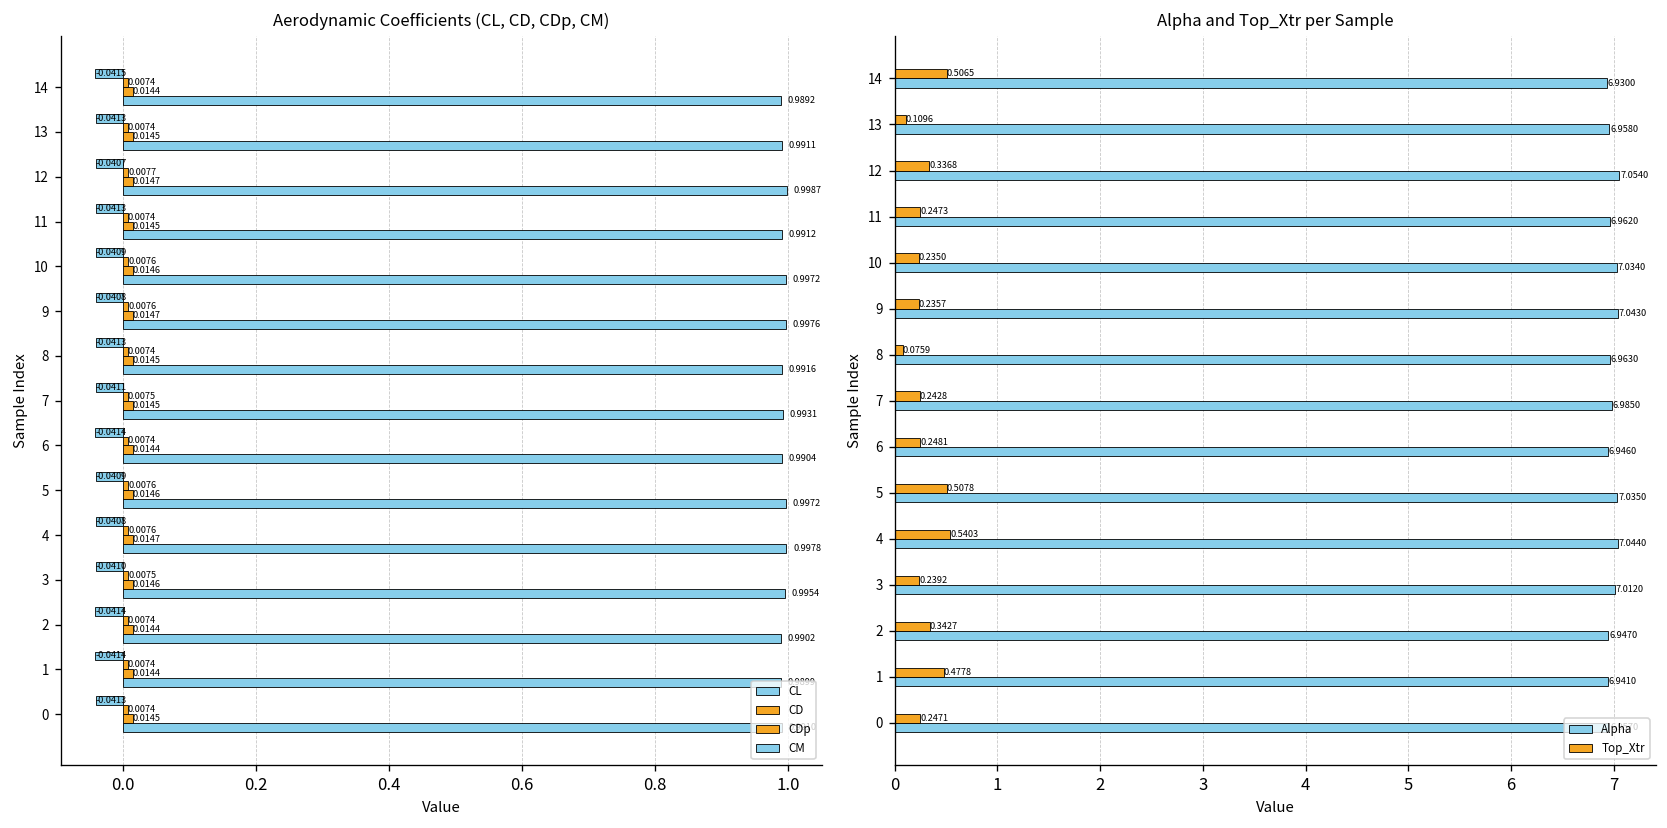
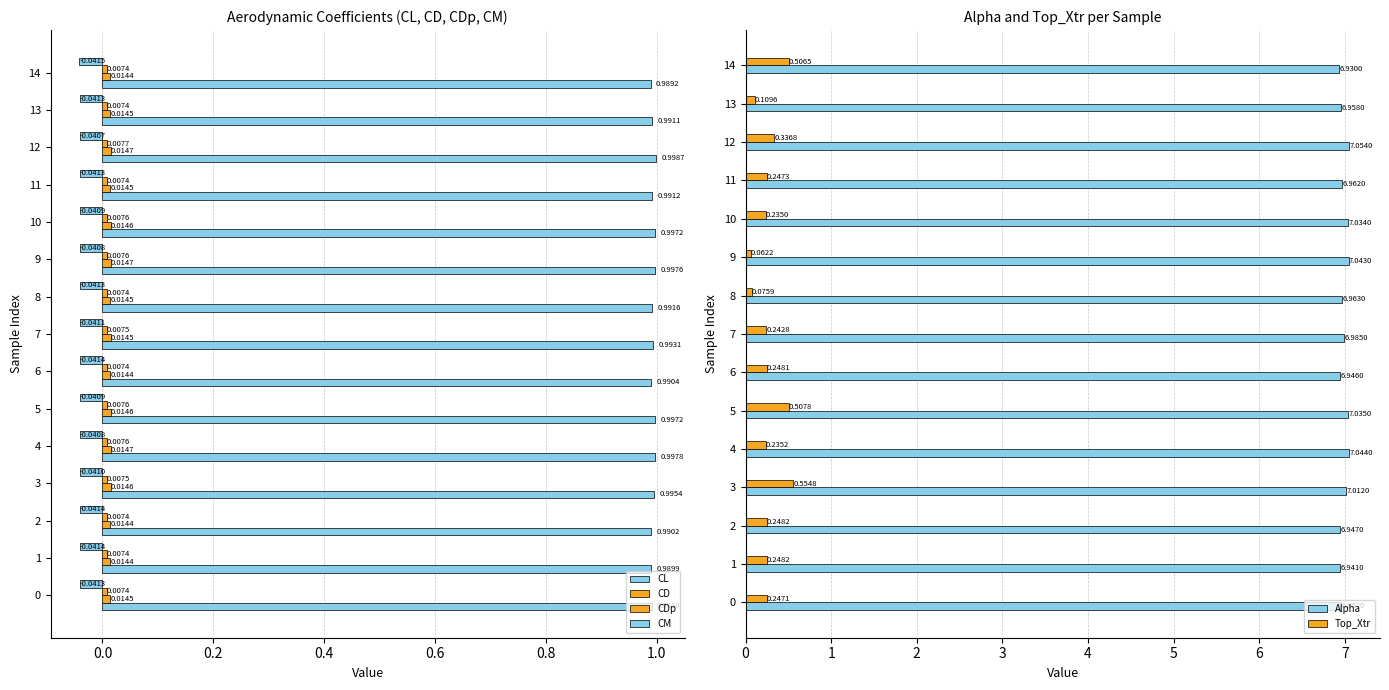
  {
    "Alpha and Top_Xtr per Sample": {
      "Alpha": {
        "14": 6.9300,
        "13": 6.9580,
        "12": 7.0540,
        "11": 6.9620,
        "10": 7.0340,
        "9": 7.0430,
        "8": 6.9630,
        "7": 6.9850,
        "6": 6.9460,
        "5": 7.0350,
        "4": 7.0440,
        "3": 7.0120,
        "2": 6.9470,
        "1": 6.9410
      },
      "Top_Xtr": {
        "14": 0.5065,
        "13": 0.1096,
        "12": 0.3368,
        "11": 0.2473,
        "10": 0.2350,
-       "9": 0.2357,
+       "9": 0.0622,
        "8": 0.0759,
        "7": 0.2428,
        "6": 0.2481,
        "5": 0.5078,
-       "4": 0.5403,
-       "3": 0.2392,
-       "2": 0.3427,
-       "1": 0.4778,
+       "4": 0.2352,
+       "3": 0.5548,
+       "2": 0.2482,
+       "1": 0.2482,
        "0": 0.2471
      }
    }
  }
